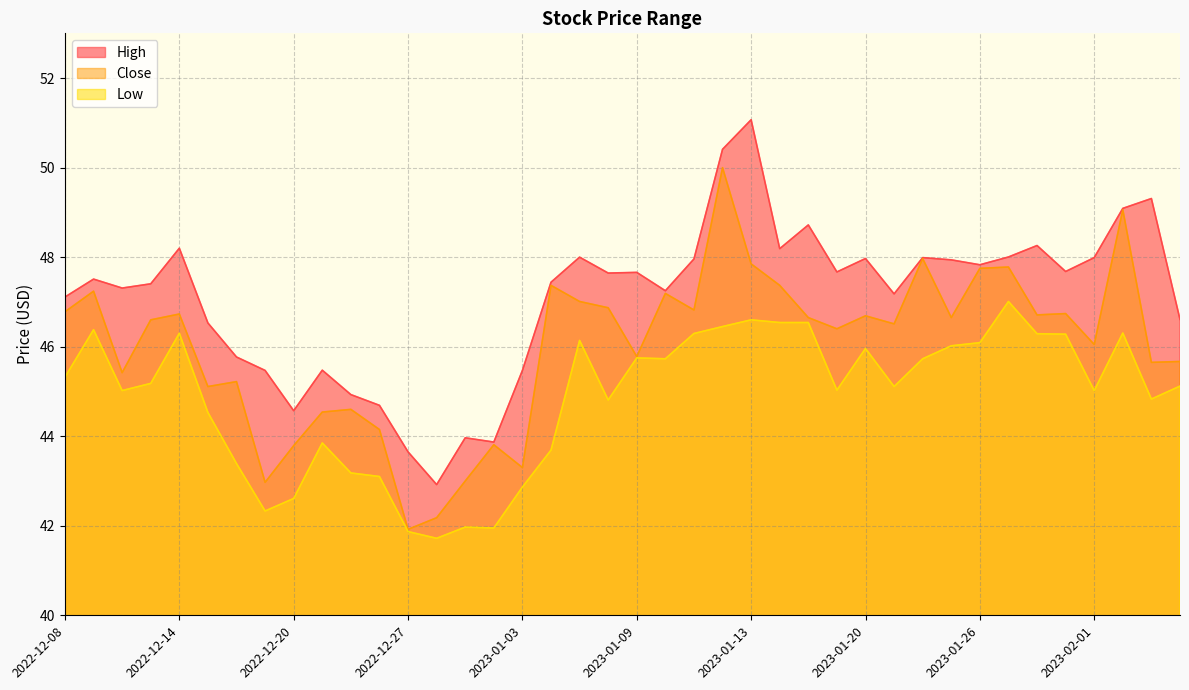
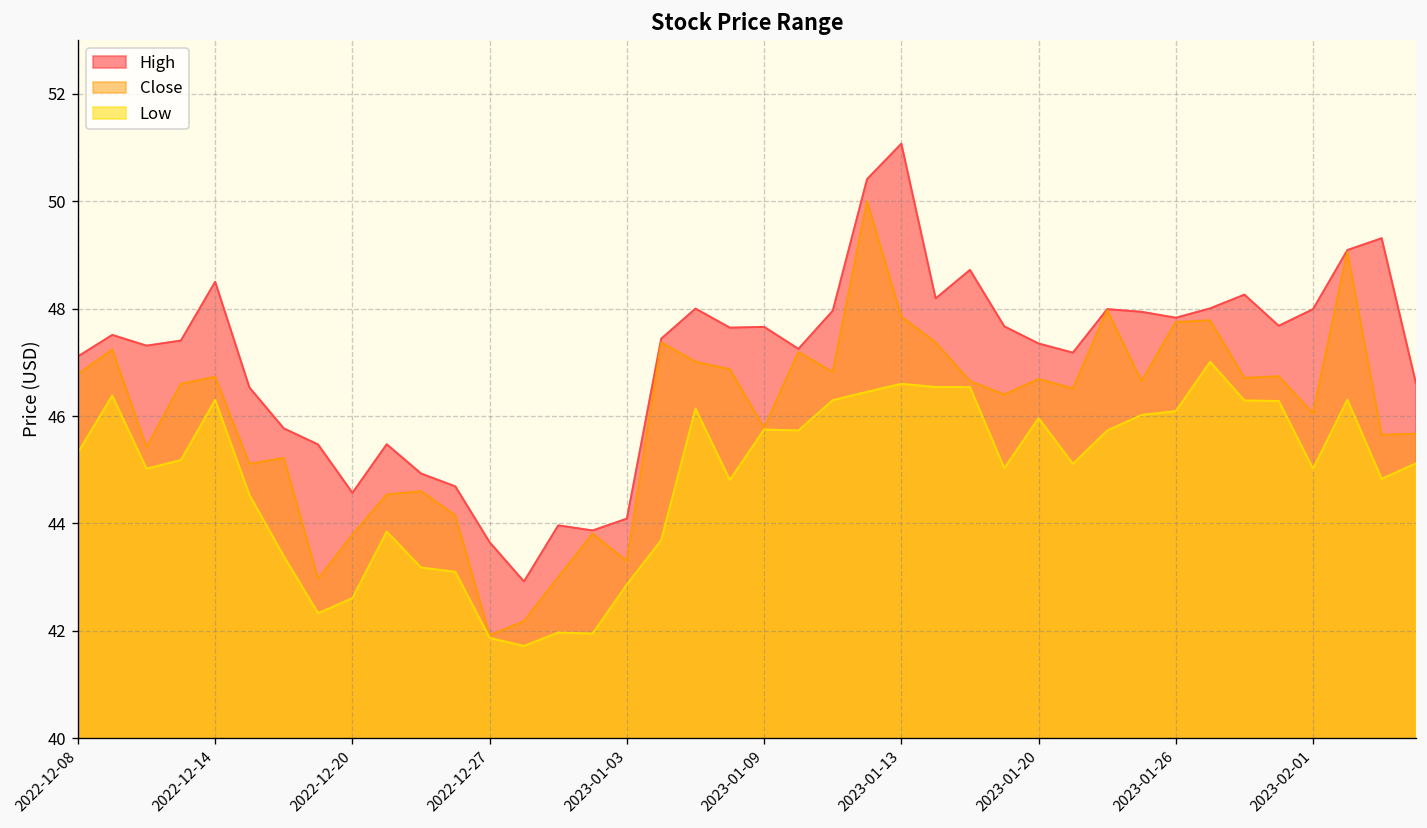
  {
    "High": {
      "2022-12-08": 47.1,
-     "2022-12-14": 48.2,
+     "2022-12-14": 48.5,
      "2022-12-20": 44.6,
      "2022-12-27": 43.7,
-     "2023-01-03": 45.5,
+     "2023-01-03": 44.1,
      "2023-01-09": 47.7,
      "2023-01-13": 51.1,
-     "2023-01-20": 48.0,
+     "2023-01-20": 47.4,
      "2023-01-26": 47.8,
      "2023-02-01": 48.0
    }
  }
